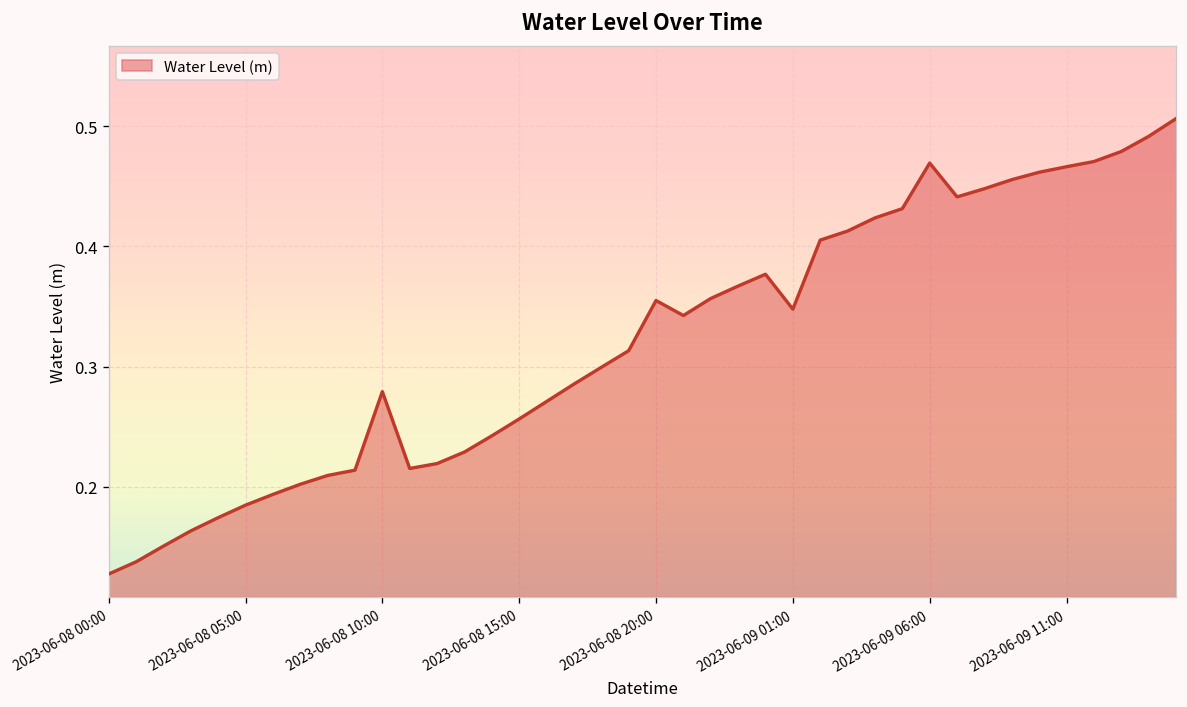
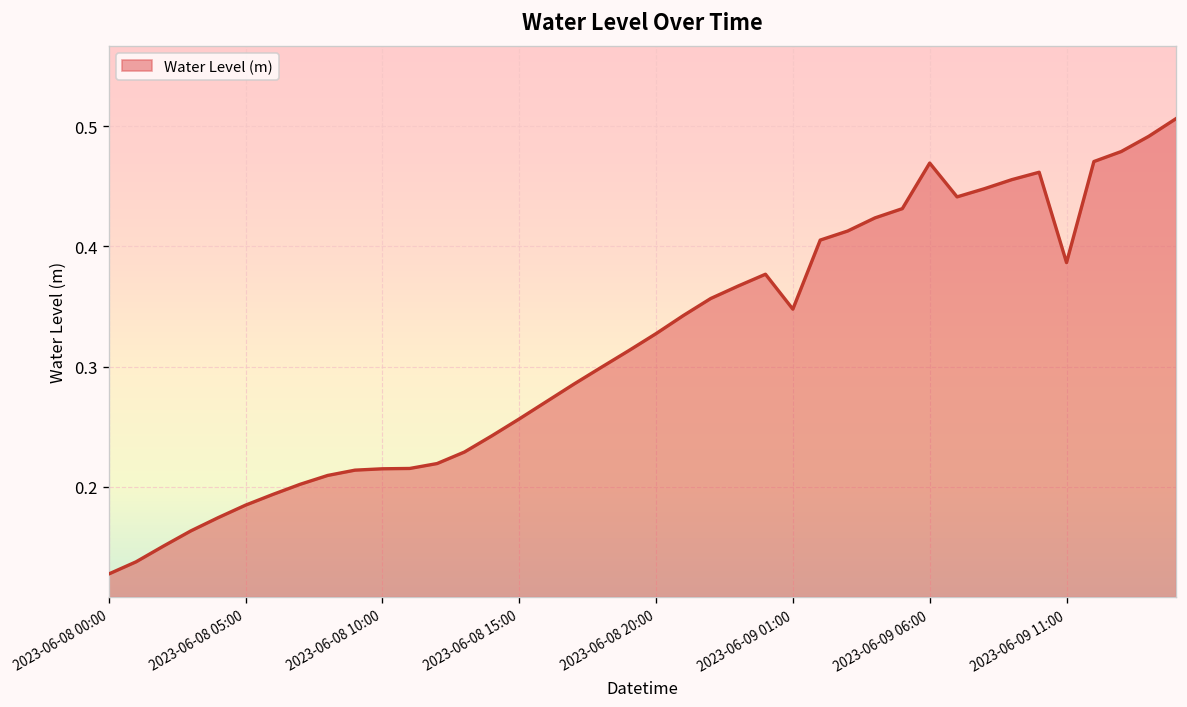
  {
    "2023-06-08 00:00": 0.127,
    "2023-06-08 05:00": 0.185,
-   "2023-06-08 10:00": 0.279,
+   "2023-06-08 10:00": 0.215,
    "2023-06-08 15:00": 0.256,
-   "2023-06-08 20:00": 0.355,
+   "2023-06-08 20:00": 0.327,
    "2023-06-09 01:00": 0.348,
    "2023-06-09 06:00": 0.469,
-   "2023-06-09 11:00": 0.466
+   "2023-06-09 11:00": 0.387
  }
